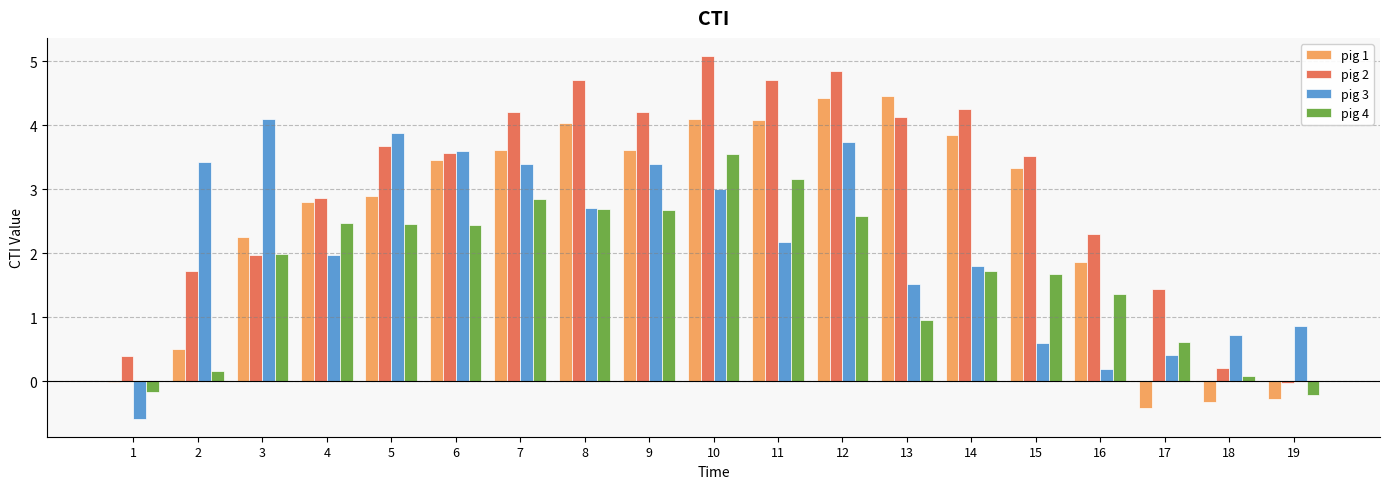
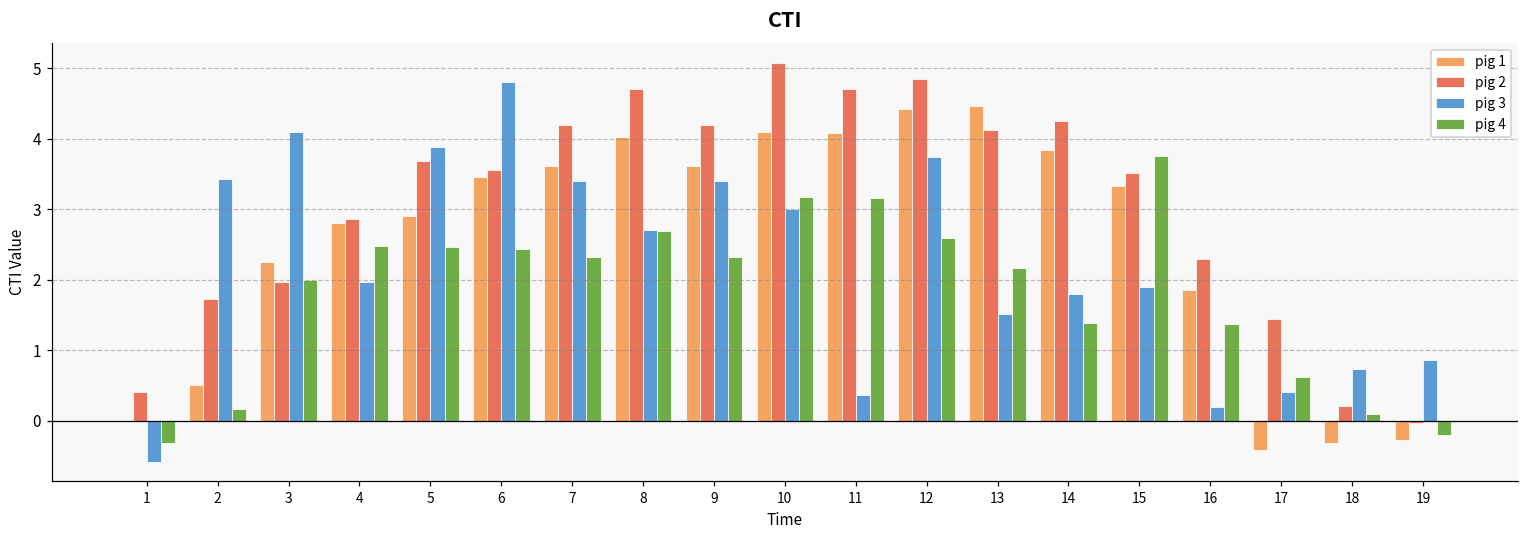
  {
    "pig 3": {
      "1": -0.6,
      "2": 3.4,
      "3": 4.1,
      "4": 2.0,
      "5": 3.9,
-     "6": 3.6,
+     "6": 4.8,
      "7": 3.4,
      "8": 2.7,
      "9": 3.4,
      "10": 3.0,
-     "11": 2.2,
+     "11": 0.4,
      "12": 3.7,
      "13": 1.5,
      "14": 1.8,
-     "15": 0.6,
+     "15": 1.9,
      "16": 0.2,
      "17": 0.4,
      "18": 0.7,
      "19": 0.9
    },
    "pig 4": {
-     "1": -0.2,
+     "1": -0.3,
      "2": 0.2,
      "3": 2.0,
      "4": 2.5,
      "5": 2.5,
      "6": 2.4,
-     "7": 2.9,
+     "7": 2.3,
      "8": 2.7,
-     "9": 2.7,
-     "10": 3.6,
+     "9": 2.3,
+     "10": 3.2,
      "11": 3.2,
      "12": 2.6,
-     "13": 1.0,
-     "14": 1.7,
-     "15": 1.7,
+     "13": 2.2,
+     "14": 1.4,
+     "15": 3.8,
      "16": 1.4,
      "17": 0.6,
      "18": 0.1,
      "19": -0.2
    }
  }
